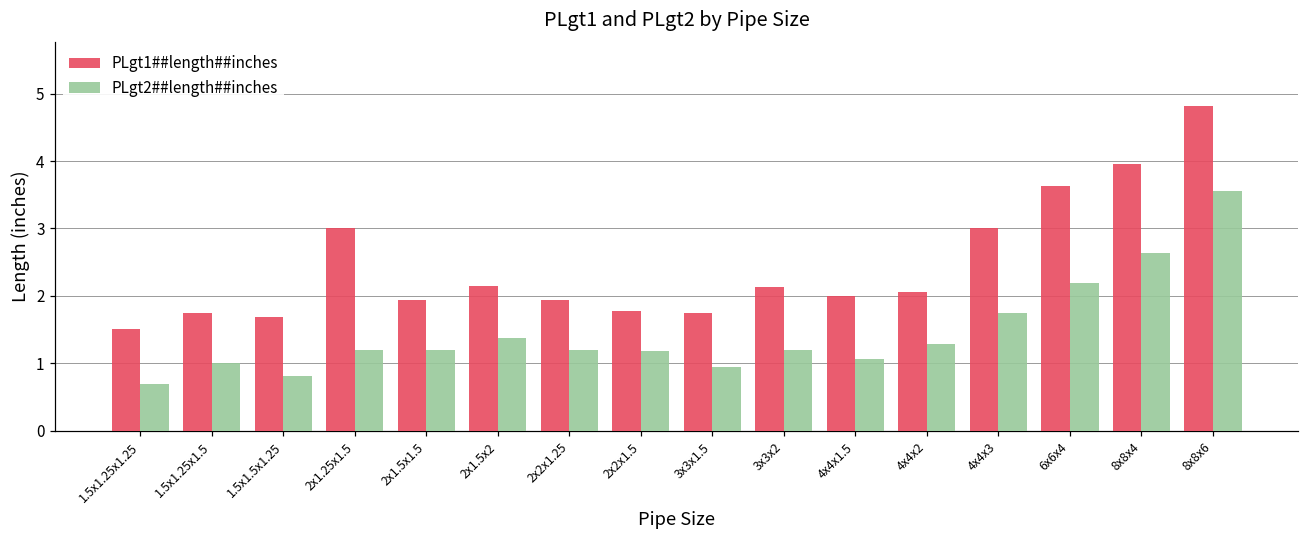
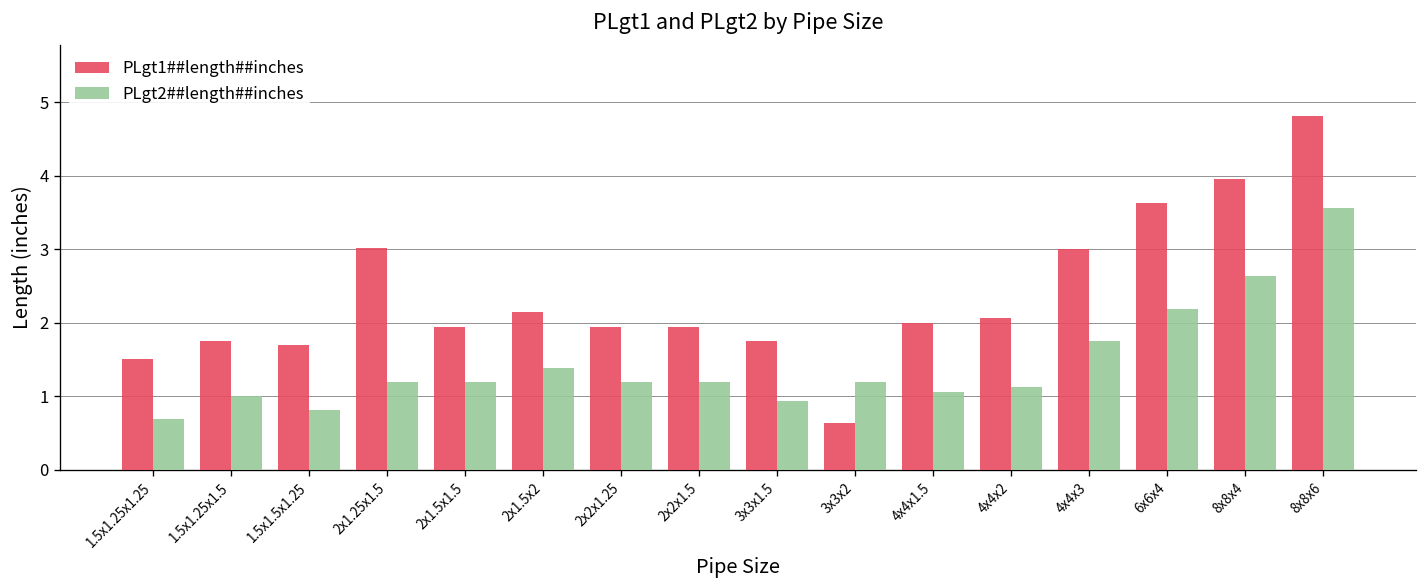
  {
    "PLgt1##length##inches": {
      "1.5x1.25x1.25": 1.5,
      "1.5x1.25x1.5": 1.8,
      "1.5x1.5x1.25": 1.7,
      "2x1.25x1.5": 3.0,
      "2x1.5x1.5": 1.9,
      "2x1.5x2": 2.2,
      "2x2x1.25": 1.9,
-     "2x2x1.5": 1.8,
+     "2x2x1.5": 1.9,
      "3x3x1.5": 1.8,
-     "3x3x2": 2.1,
+     "3x3x2": 0.6,
      "4x4x1.5": 2.0,
      "4x4x2": 2.1,
      "4x4x3": 3.0,
      "6x6x4": 3.6,
      "8x8x4": 4.0,
      "8x8x6": 4.8
    },
    "PLgt2##length##inches": {
      "1.5x1.25x1.25": 0.7,
      "1.5x1.25x1.5": 1.0,
      "1.5x1.5x1.25": 0.8,
      "2x1.25x1.5": 1.2,
      "2x1.5x1.5": 1.2,
      "2x1.5x2": 1.4,
      "2x2x1.25": 1.2,
      "2x2x1.5": 1.2,
      "3x3x1.5": 0.9,
      "3x3x2": 1.2,
      "4x4x1.5": 1.1,
-     "4x4x2": 1.3,
+     "4x4x2": 1.1,
      "4x4x3": 1.8,
      "6x6x4": 2.2,
      "8x8x4": 2.6,
      "8x8x6": 3.6
    }
  }
